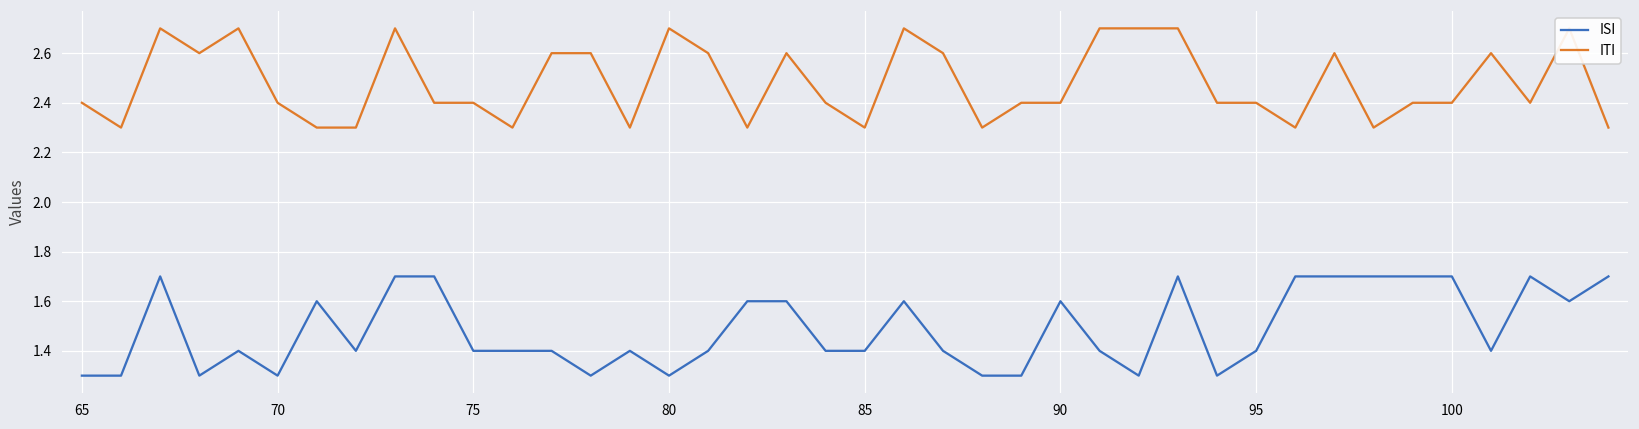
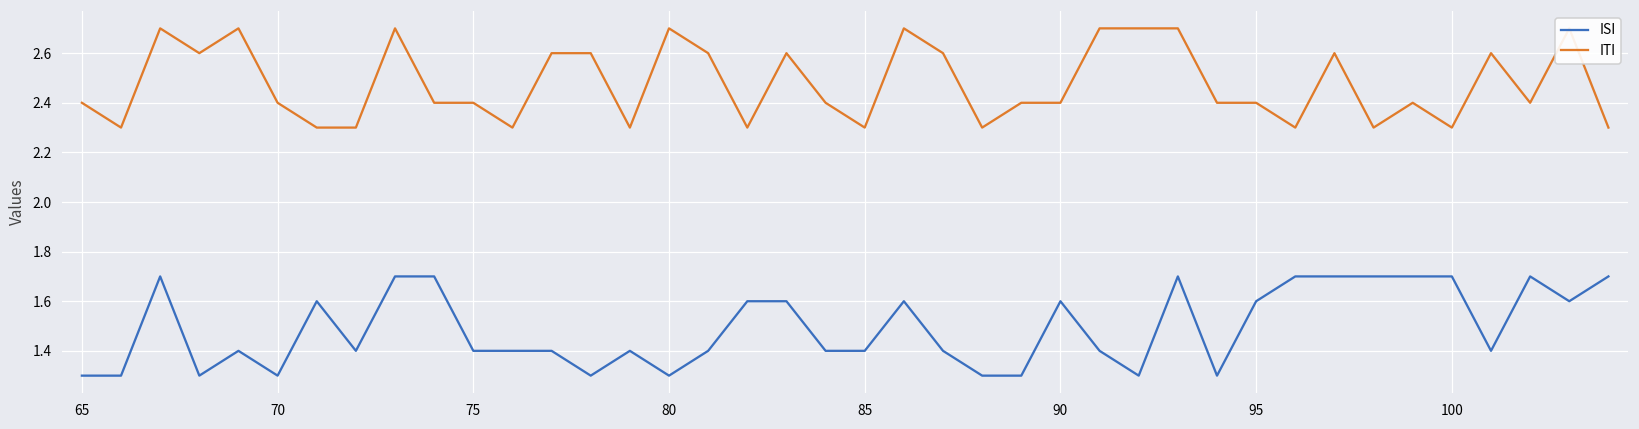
  {
    "ISI": {
      "65": 1.3,
      "70": 1.3,
      "75": 1.4,
      "80": 1.3,
      "85": 1.4,
      "90": 1.6,
-     "95": 1.4,
+     "95": 1.6,
      "100": 1.7
    },
    "ITI": {
      "65": 2.4,
      "70": 2.4,
      "75": 2.4,
      "80": 2.7,
      "85": 2.3,
      "90": 2.4,
      "95": 2.4,
-     "100": 2.4
+     "100": 2.3
    }
  }
